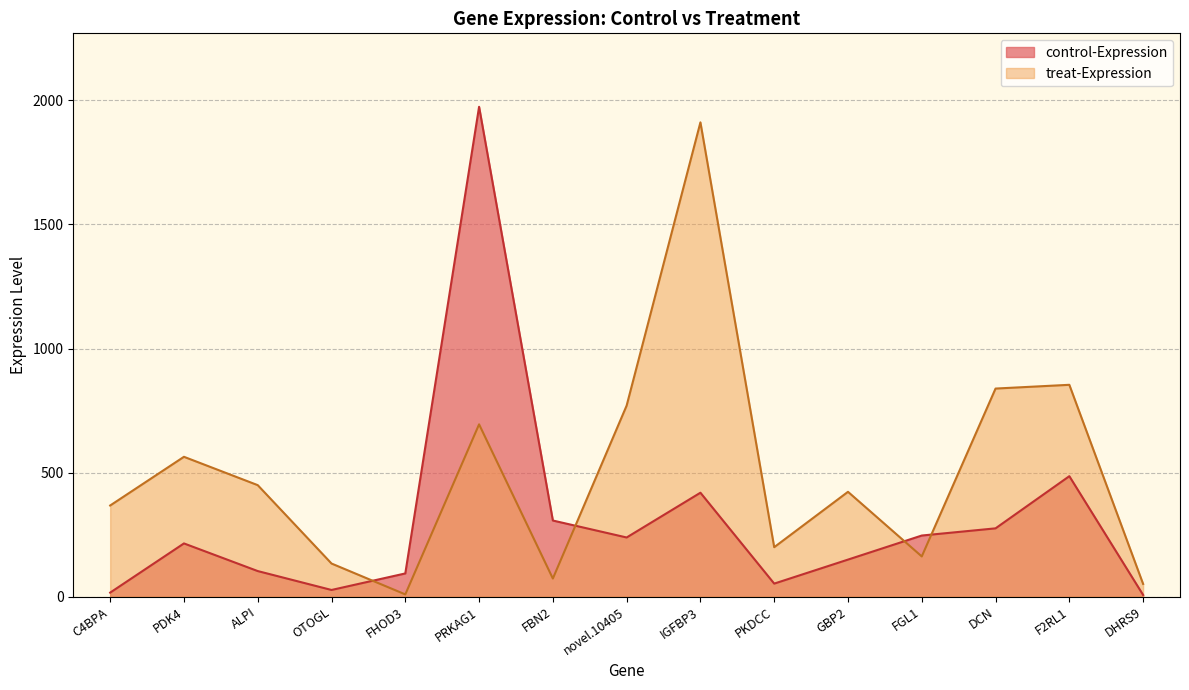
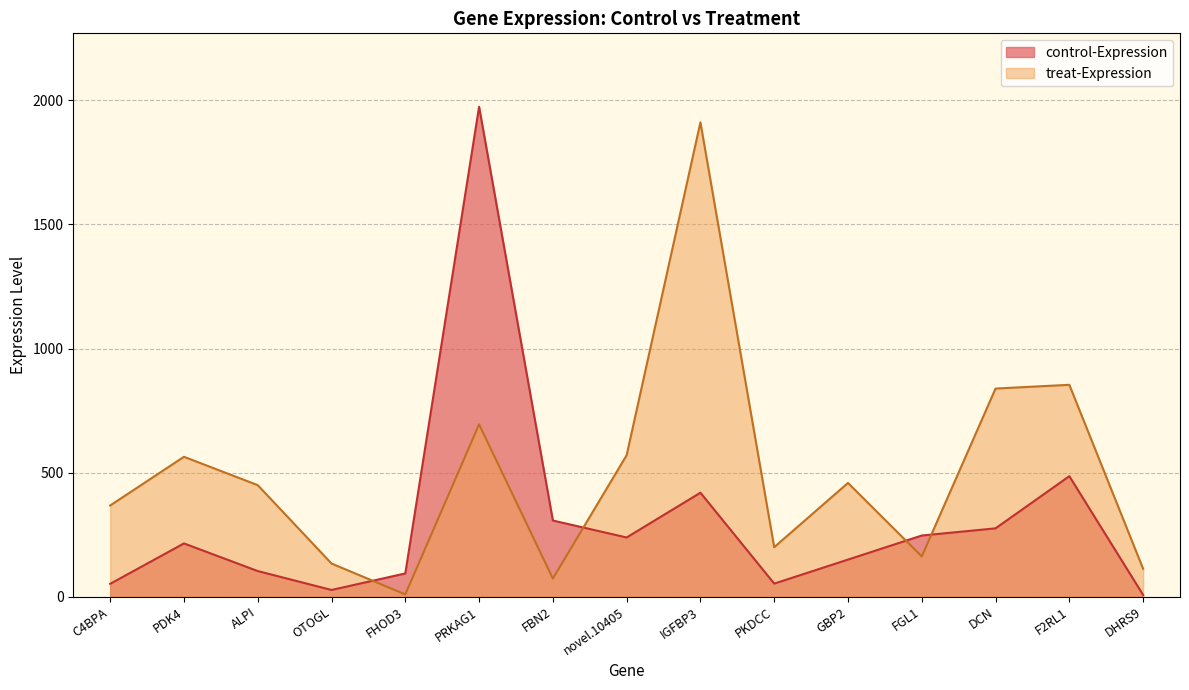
  {
    "control-Expression": {
-     "C4BPA": 20,
+     "C4BPA": 50,
      "PDK4": 210,
      "ALPI": 100,
      "OTOGL": 30,
      "FHOD3": 90,
      "PRKAG1": 1970,
      "FBN2": 310,
      "novel.10405": 240,
      "IGFBP3": 420,
      "PKDCC": 50,
      "GBP2": 150,
      "FGL1": 250,
      "DCN": 280,
      "F2RL1": 490,
      "DHRS9": 10
    },
    "treat-Expression": {
      "C4BPA": 370,
      "PDK4": 560,
      "ALPI": 450,
      "OTOGL": 130,
      "FHOD3": 10,
      "PRKAG1": 690,
      "FBN2": 70,
-     "novel.10405": 770,
+     "novel.10405": 570,
      "IGFBP3": 1910,
      "PKDCC": 200,
-     "GBP2": 420,
+     "GBP2": 460,
      "FGL1": 160,
      "DCN": 840,
      "F2RL1": 850,
-     "DHRS9": 50
+     "DHRS9": 110
    }
  }
